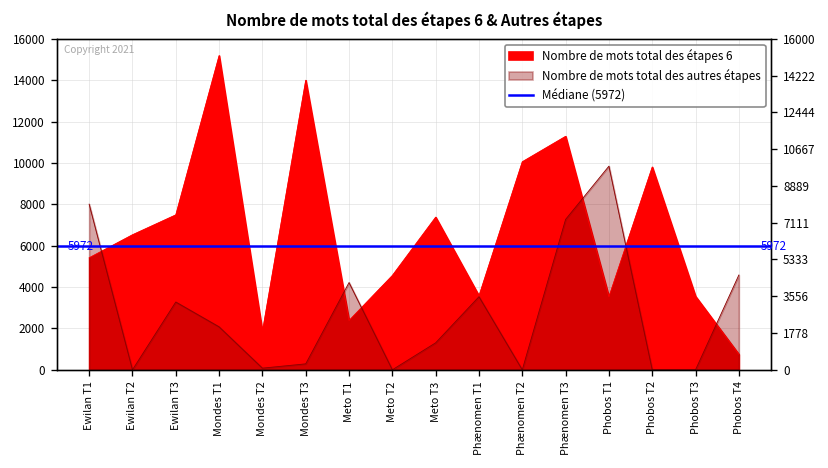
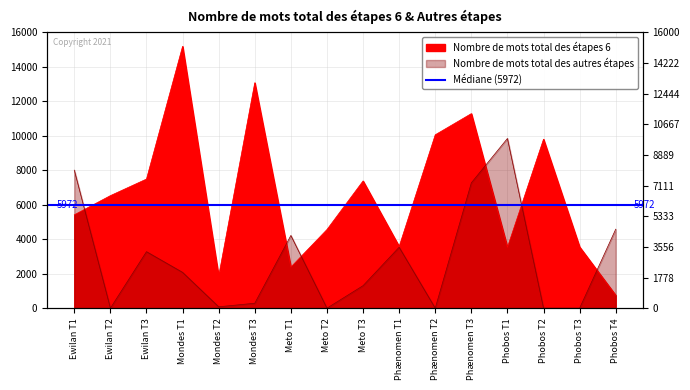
  {
    "Nombre de mots total des étapes 6": {
      "Ewilan T2": 6500,
      "Ewilan T3": 7500,
      "Mondes T1": 15200,
      "Mondes T2": 1900,
-     "Mondes T3": 14000,
+     "Mondes T3": 13100,
      "Meto T1": 2400,
      "Meto T2": 4600,
      "Meto T3": 7400,
      "Phænomen T2": 10100,
      "Phænomen T3": 11300,
      "Phobos T1": 3500,
      "Phobos T2": 9800,
      "Phobos T3": 3600,
      "Phobos T4": 700
    },
    "Nombre de mots total des autres étapes": {
      "Ewilan T1": 8000,
      "Ewilan T2": 0,
      "Ewilan T3": 3300,
      "Mondes T1": 2100,
      "Mondes T2": 100,
      "Mondes T3": 300,
      "Meto T1": 4200,
      "Meto T2": 0,
      "Meto T3": 1300,
      "Phænomen T2": 0,
      "Phænomen T3": 7300,
      "Phobos T1": 9800,
      "Phobos T2": 0,
      "Phobos T3": 0,
      "Phobos T4": 4600
    }
  }
